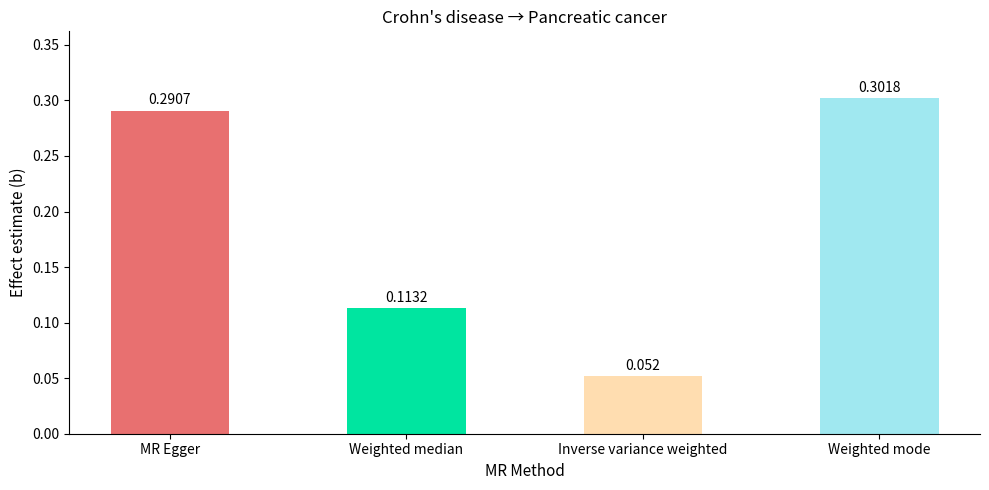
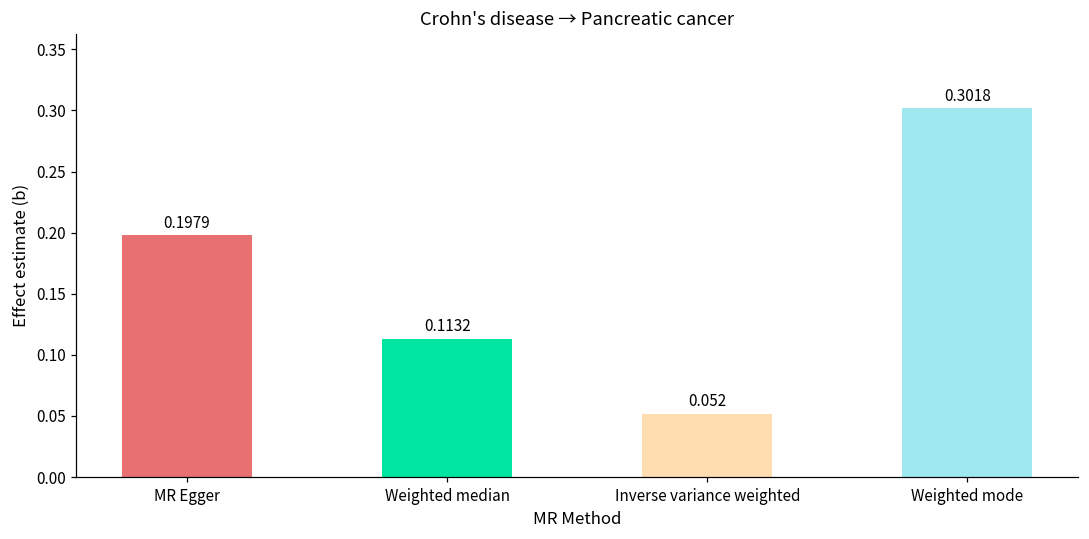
  {
-   "MR Egger": 0.2907,
+   "MR Egger": 0.1979,
    "Weighted median": 0.1132,
    "Inverse variance weighted": 0.052,
    "Weighted mode": 0.3018
  }
